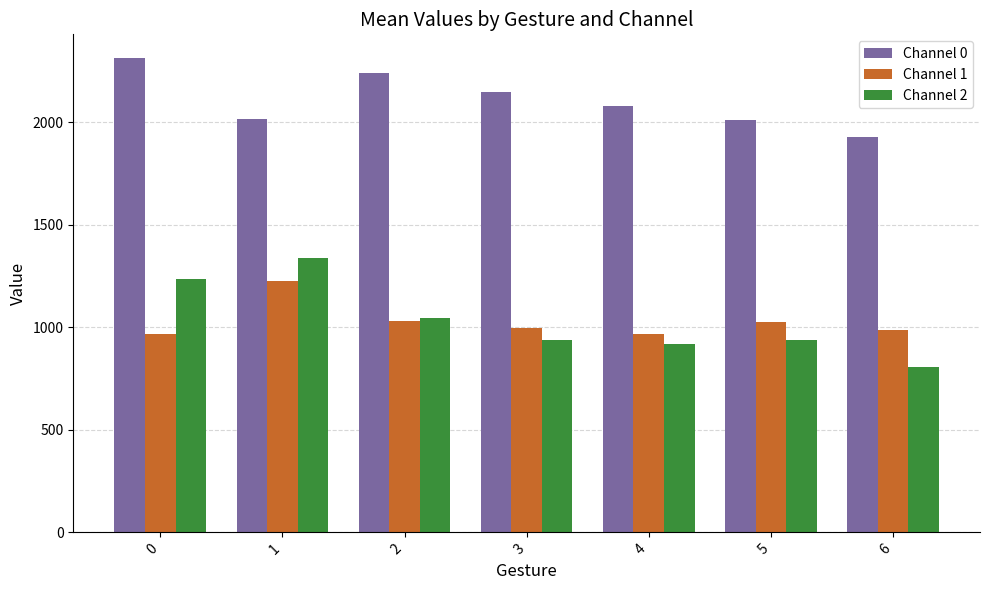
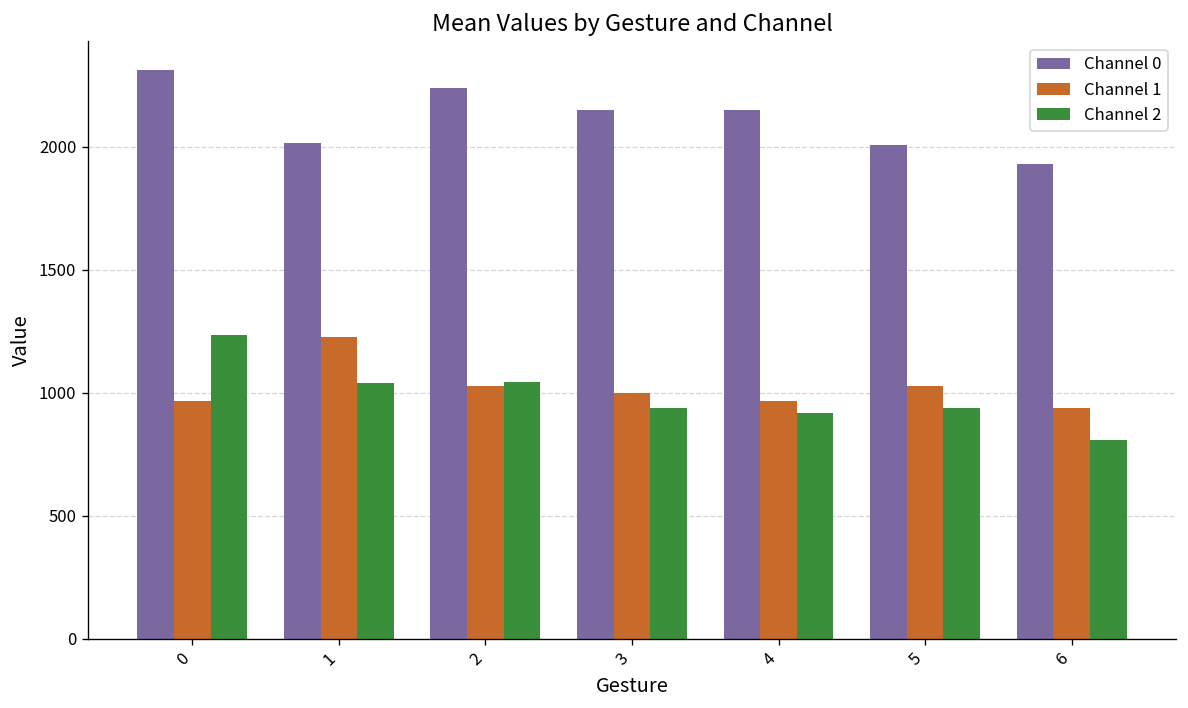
  {
    "Channel 0": {
      "0": 2310,
      "1": 2020,
      "2": 2240,
      "3": 2150,
-     "4": 2080,
+     "4": 2150,
      "5": 2010,
      "6": 1930
    },
    "Channel 1": {
      "0": 970,
      "1": 1220,
      "2": 1030,
      "3": 1000,
      "4": 970,
      "5": 1030,
-     "6": 980
+     "6": 940
    },
    "Channel 2": {
      "0": 1240,
-     "1": 1340,
+     "1": 1040,
      "2": 1040,
      "3": 940,
      "4": 920,
      "5": 940,
      "6": 810
    }
  }
